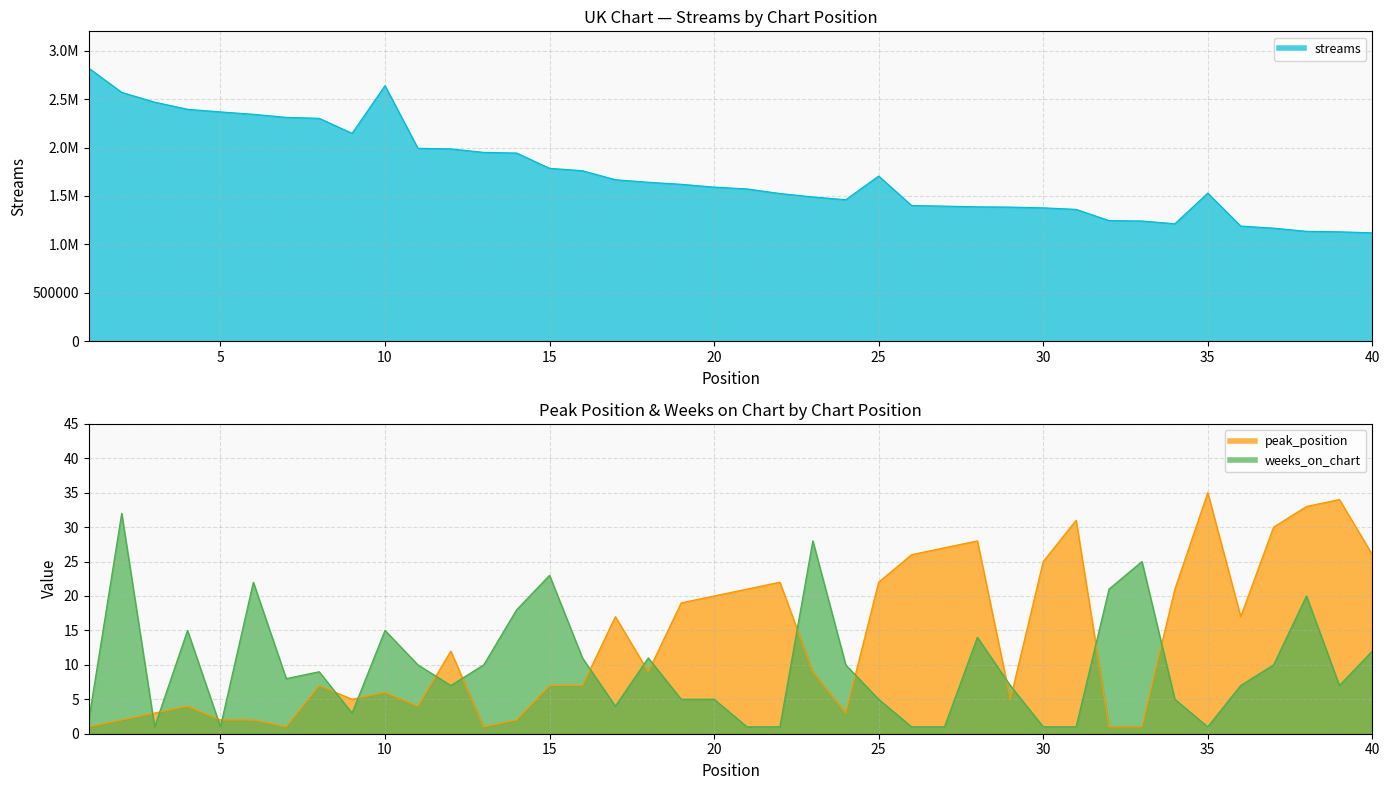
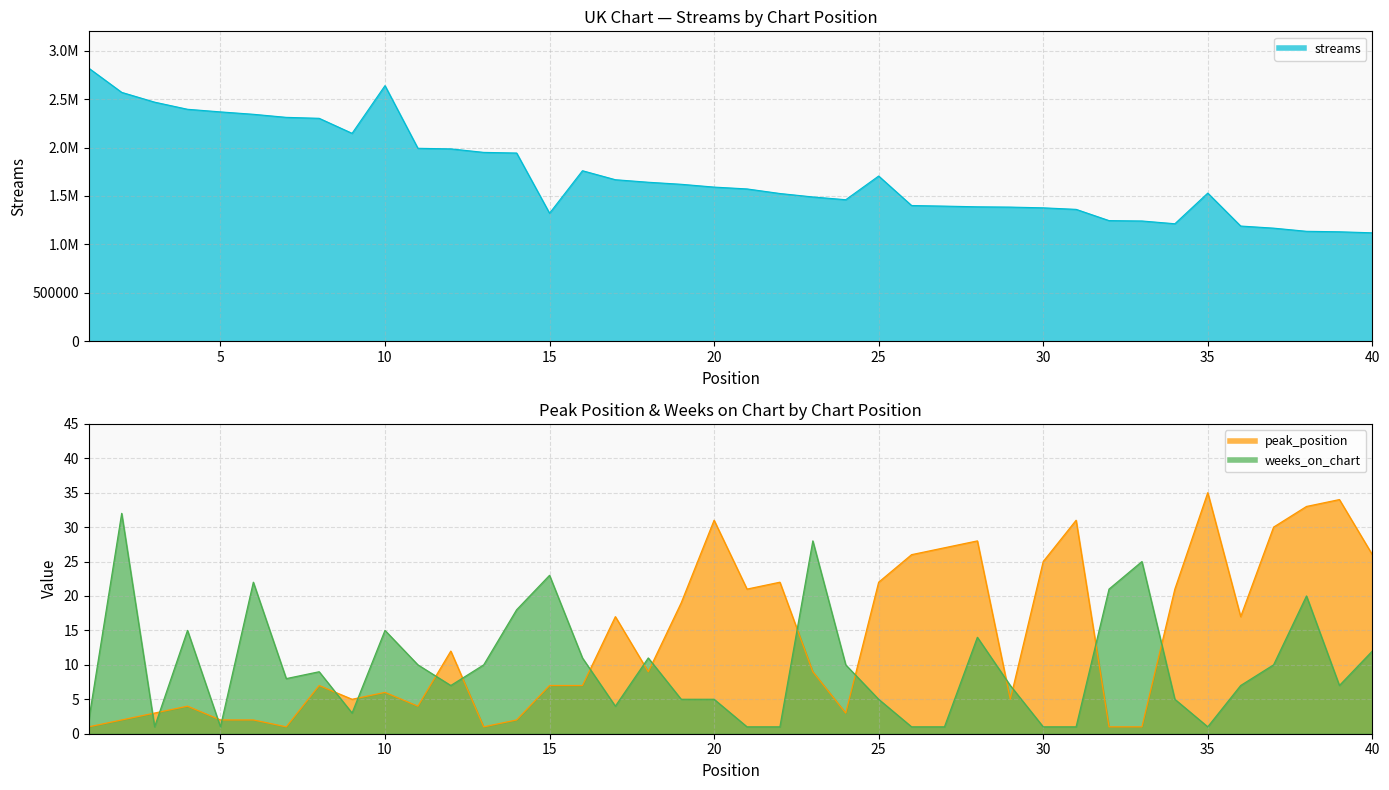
  {
    "UK Chart — Streams by Chart Position": {
      "5": 2400000,
      "10": 2600000,
-     "15": 1800000,
+     "15": 1300000,
      "20": 1600000,
      "25": 1700000,
      "30": 1400000,
      "35": 1500000,
      "40": 1100000
    },
    "Peak Position & Weeks on Chart by Chart Position": {
      "peak_position": {
        "5": 2,
        "10": 6,
        "15": 7,
-       "20": 20,
+       "20": 31,
        "25": 22,
        "30": 25,
        "35": 35,
        "40": 26
      },
      "weeks_on_chart": {
        "5": 1,
        "10": 15,
        "15": 23,
        "20": 5,
        "25": 5,
        "30": 1,
        "35": 1,
        "40": 12
      }
    }
  }
